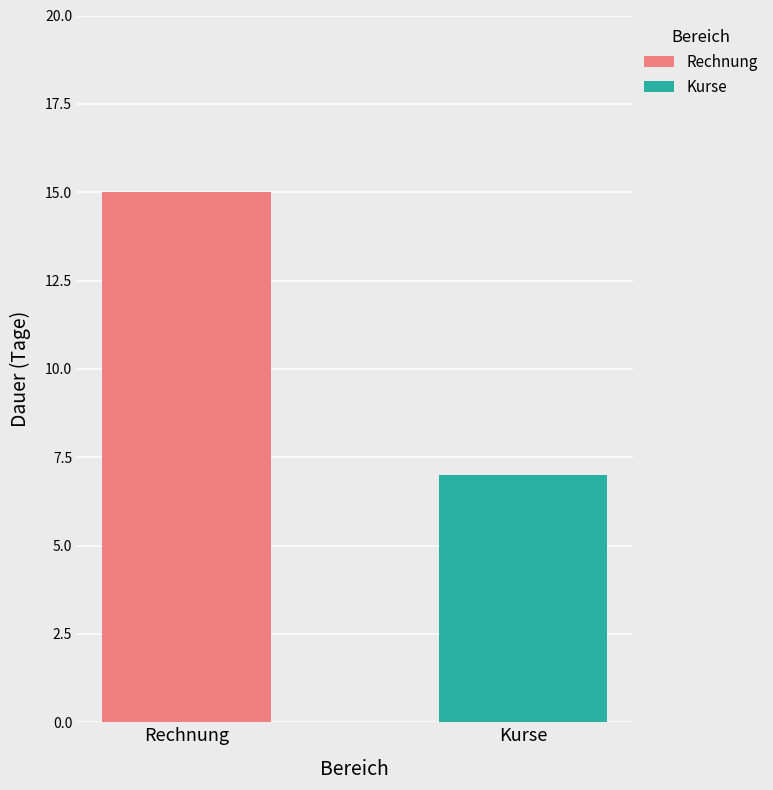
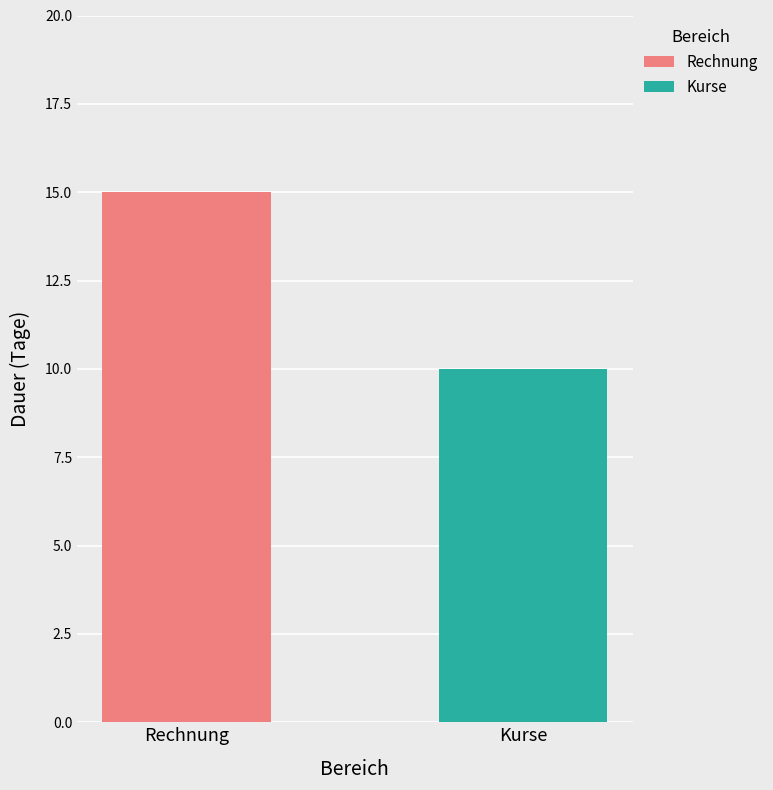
  {
    "Rechnung": 15,
-   "Kurse": 7
+   "Kurse": 10
  }
